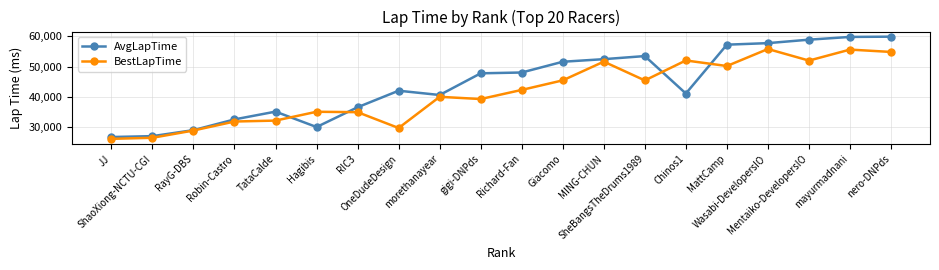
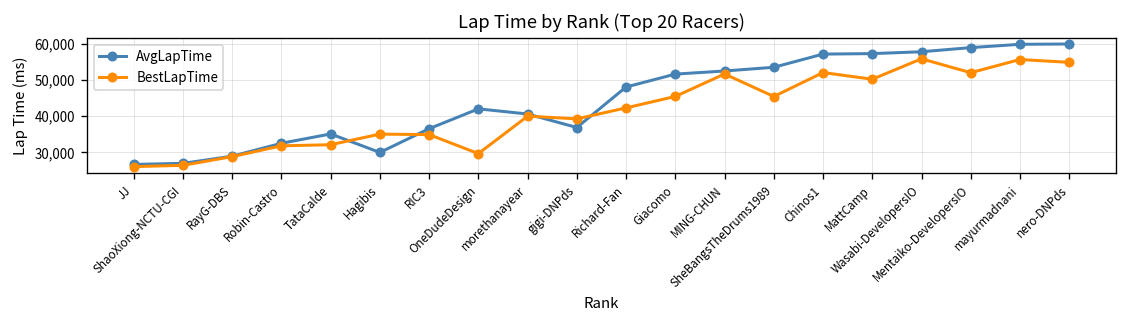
  {
    "AvgLapTime": {
      "TataCalde": "35,000",
      "Hagibis": "30,000",
      "RIC3": "37,000",
      "OneDudeDesign": "42,000",
-     "gigi-DNPds": "48,000",
+     "gigi-DNPds": "37,000",
      "Richard-Fan": "48,000",
      "Giacomo": "52,000",
      "SheBangsTheDrums1989": "53,000",
-     "Chinos1": "41,000",
+     "Chinos1": "57,000",
      "MattCamp": "57,000",
      "Wasabi-DevelopersIO": "58,000",
      "Mentaiko-DevelopersIO": "59,000",
      "mayurmadnani": "60,000",
      "nero-DNPds": "60,000"
    },
    "BestLapTime": {
      "TataCalde": "32,000",
      "Hagibis": "35,000",
      "RIC3": "35,000",
      "OneDudeDesign": "30,000",
      "gigi-DNPds": "39,000",
      "Richard-Fan": "42,000",
      "Giacomo": "45,000",
      "SheBangsTheDrums1989": "45,000",
      "Chinos1": "52,000",
      "MattCamp": "50,000",
      "Wasabi-DevelopersIO": "56,000",
      "Mentaiko-DevelopersIO": "52,000",
      "mayurmadnani": "56,000",
      "nero-DNPds": "55,000"
    }
  }
